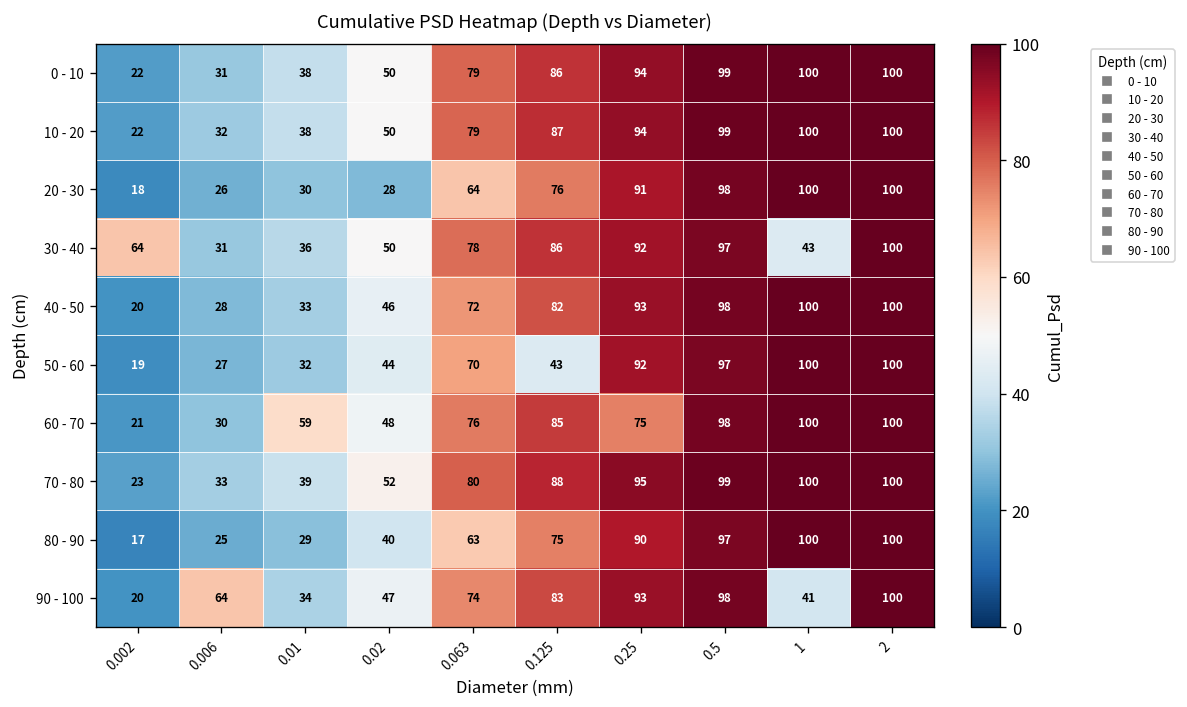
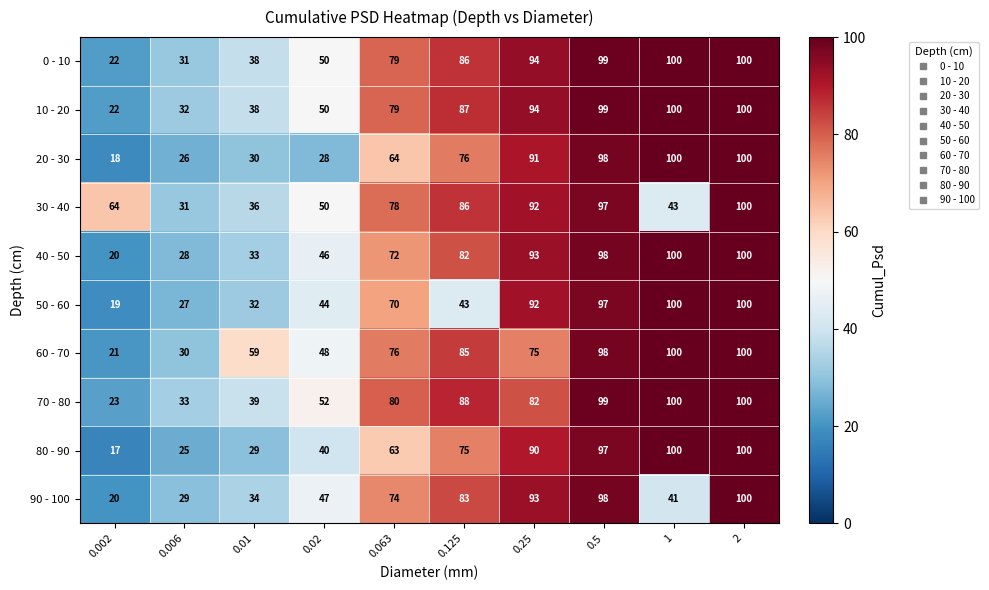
  {
    "0 - 10": {
      "0.002": 22,
      "0.006": 31,
      "0.01": 38,
      "0.02": 50,
      "0.063": 79,
      "0.125": 86,
      "0.25": 94,
      "0.5": 99,
      "1": 100,
      "2": 100
    },
    "10 - 20": {
      "0.002": 22,
      "0.006": 32,
      "0.01": 38,
      "0.02": 50,
      "0.063": 79,
      "0.125": 87,
      "0.25": 94,
      "0.5": 99,
      "1": 100,
      "2": 100
    },
    "20 - 30": {
      "0.002": 18,
      "0.006": 26,
      "0.01": 30,
      "0.02": 28,
      "0.063": 64,
      "0.125": 76,
      "0.25": 91,
      "0.5": 98,
      "1": 100,
      "2": 100
    },
    "30 - 40": {
      "0.002": 64,
      "0.006": 31,
      "0.01": 36,
      "0.02": 50,
      "0.063": 78,
      "0.125": 86,
      "0.25": 92,
      "0.5": 97,
      "1": 43,
      "2": 100
    },
    "40 - 50": {
      "0.002": 20,
      "0.006": 28,
      "0.01": 33,
      "0.02": 46,
      "0.063": 72,
      "0.125": 82,
      "0.25": 93,
      "0.5": 98,
      "1": 100,
      "2": 100
    },
    "50 - 60": {
      "0.002": 19,
      "0.006": 27,
      "0.01": 32,
      "0.02": 44,
      "0.063": 70,
      "0.125": 43,
      "0.25": 92,
      "0.5": 97,
      "1": 100,
      "2": 100
    },
    "60 - 70": {
      "0.002": 21,
      "0.006": 30,
      "0.01": 59,
      "0.02": 48,
      "0.063": 76,
      "0.125": 85,
      "0.25": 75,
      "0.5": 98,
      "1": 100,
      "2": 100
    },
    "70 - 80": {
      "0.002": 23,
      "0.006": 33,
      "0.01": 39,
      "0.02": 52,
      "0.063": 80,
      "0.125": 88,
-     "0.25": 95,
+     "0.25": 82,
      "0.5": 99,
      "1": 100,
      "2": 100
    },
    "80 - 90": {
      "0.002": 17,
      "0.006": 25,
      "0.01": 29,
      "0.02": 40,
      "0.063": 63,
      "0.125": 75,
      "0.25": 90,
      "0.5": 97,
      "1": 100,
      "2": 100
    },
    "90 - 100": {
      "0.002": 20,
-     "0.006": 64,
+     "0.006": 29,
      "0.01": 34,
      "0.02": 47,
      "0.063": 74,
      "0.125": 83,
      "0.25": 93,
      "0.5": 98,
      "1": 41,
      "2": 100
    }
  }
